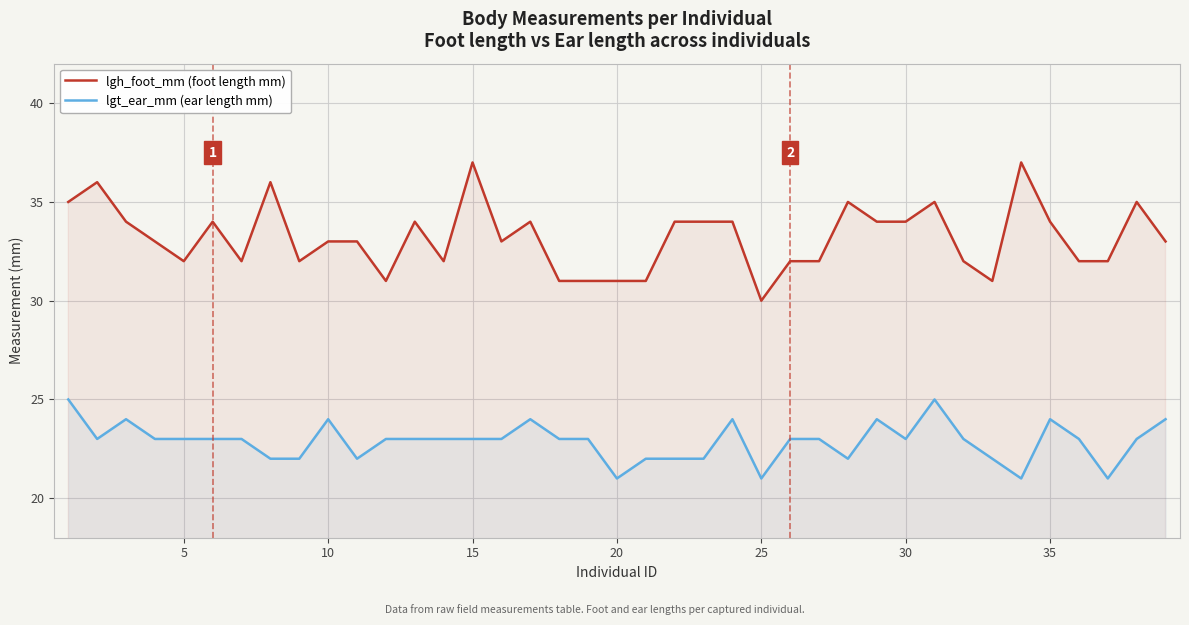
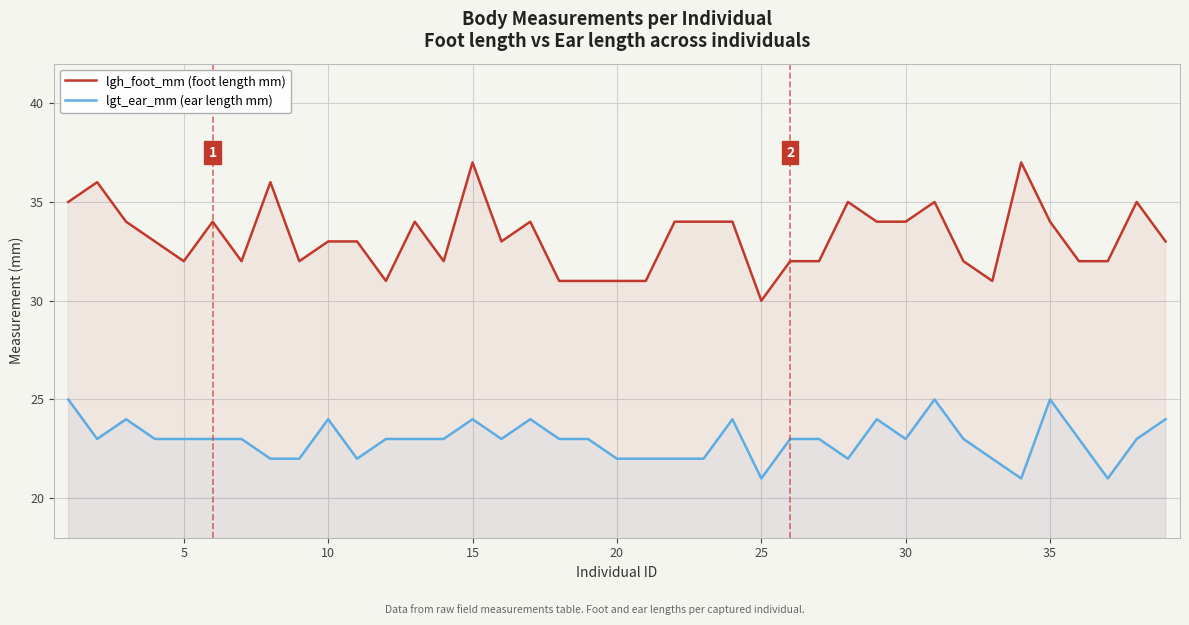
  {
    "lgh_foot_mm (foot length mm)": {
      "5": 32,
      "10": 33,
      "15": 37,
      "20": 31,
      "25": 30,
      "30": 34,
      "35": 34
    },
    "lgt_ear_mm (ear length mm)": {
      "5": 23,
      "10": 24,
-     "15": 23,
-     "20": 21,
+     "15": 24,
+     "20": 22,
      "25": 21,
      "30": 23,
-     "35": 24
+     "35": 25
    }
  }
